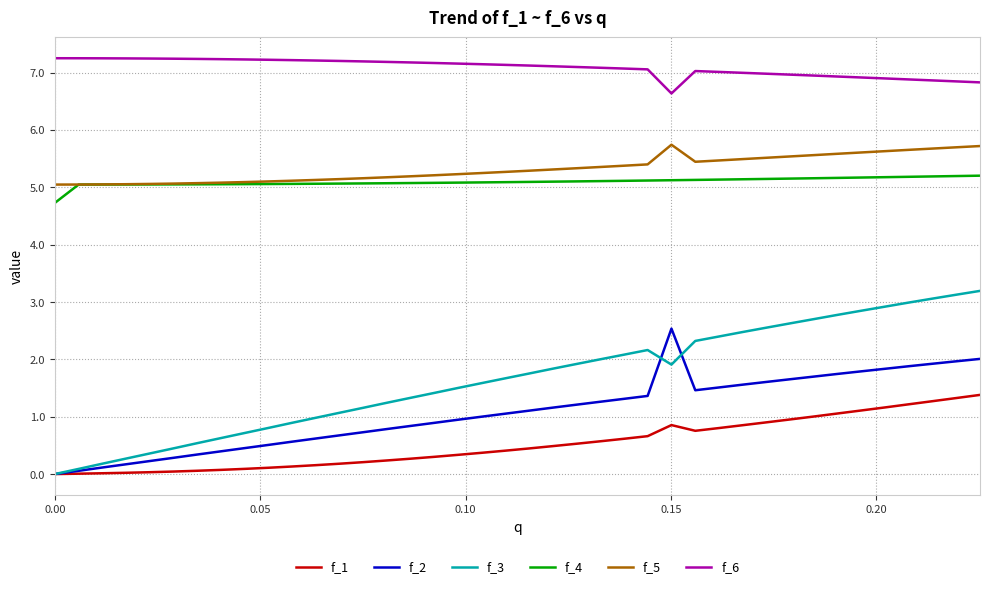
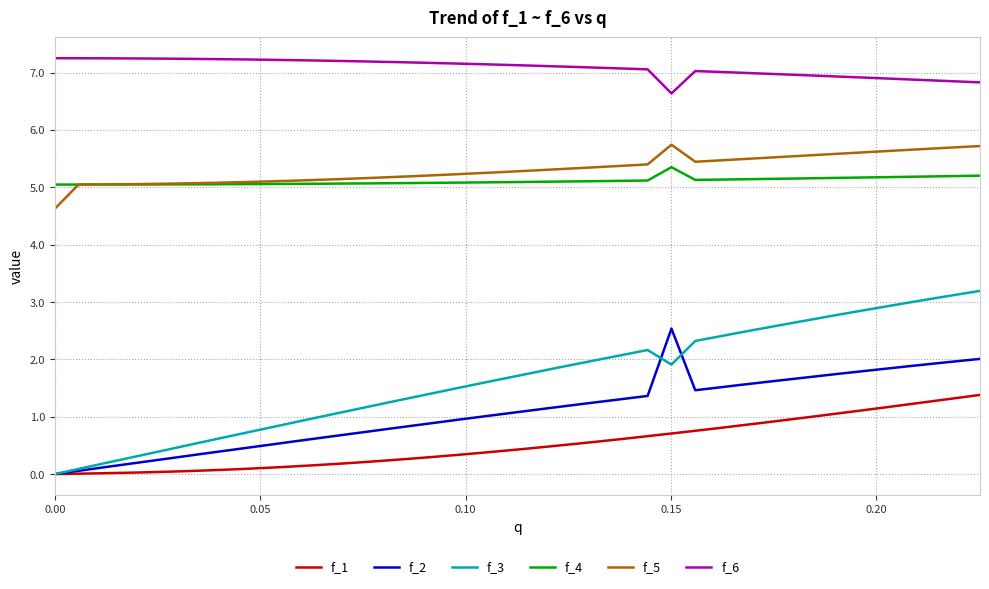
  {
    "f_1": {
-     "0.15": 0.9
+     "0.15": 0.7
    },
    "f_2": {
      "0.15": 2.5
    },
    "f_3": {
      "0.15": 1.9
    },
    "f_4": {
-     "0.00": 4.7,
-     "0.15": 5.1
+     "0.00": 5.0,
+     "0.15": 5.4
    },
    "f_5": {
-     "0.00": 5.0,
+     "0.00": 4.6,
      "0.15": 5.7
    },
    "f_6": {
      "0.00": 7.3,
      "0.15": 6.6
    }
  }
